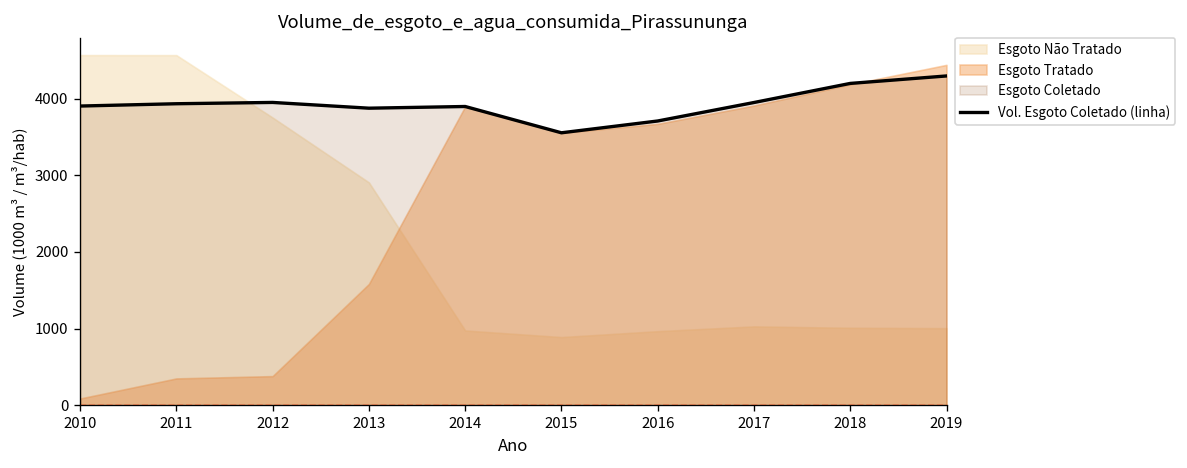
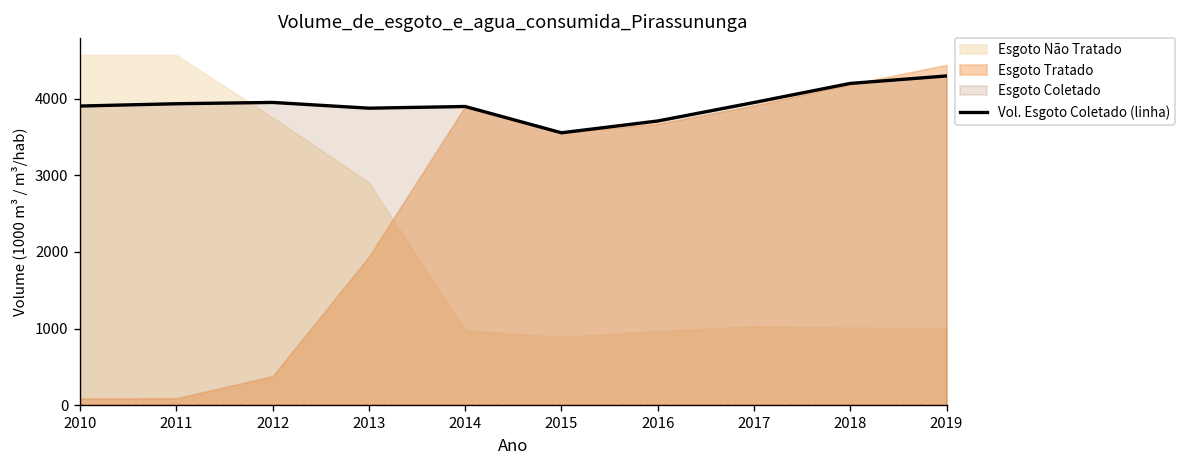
  {
    "Esgoto Tratado": {
      "2010": 100,
-     "2011": 400,
+     "2011": 100,
      "2012": 400,
-     "2013": 1600,
+     "2013": 1900,
      "2017": 3900,
      "2019": 4400
    }
  }
